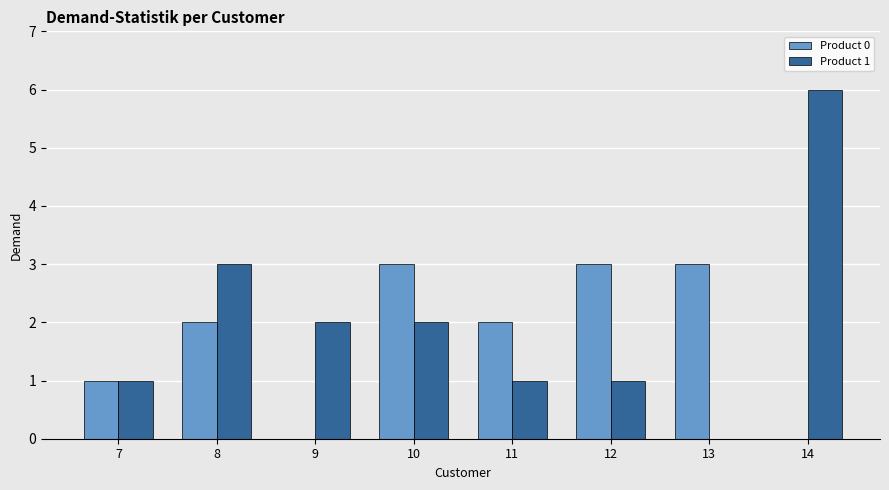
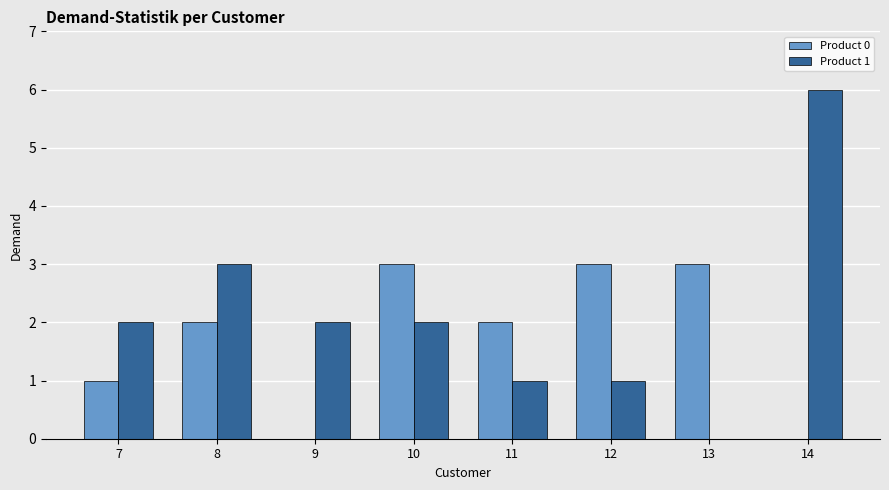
  {
    "Product 0": {
      "7": 1,
      "8": 2,
      "9": 0,
      "10": 3,
      "11": 2,
      "12": 3,
      "13": 3,
      "14": 0
    },
    "Product 1": {
-     "7": 1,
+     "7": 2,
      "8": 3,
      "9": 2,
      "10": 2,
      "11": 1,
      "12": 1,
      "13": 0,
      "14": 6
    }
  }
